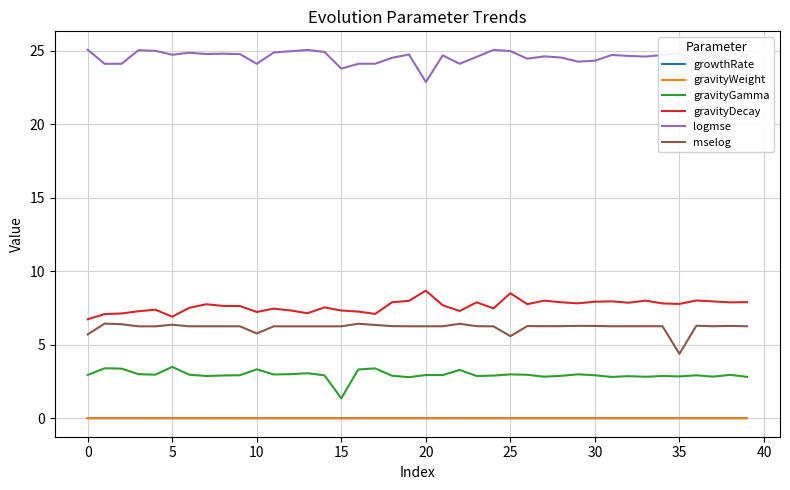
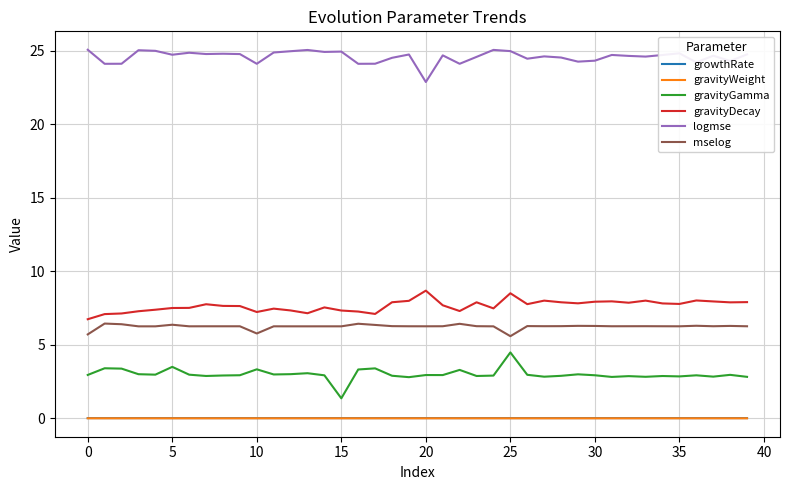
  {
    "gravityWeight": {
      "0": 0.0,
      "5": 0.0,
      "10": 0.0,
      "15": 0.0,
      "20": 0.0,
      "25": 0.0,
      "30": 0.0,
      "35": 0.0
    },
    "gravityGamma": {
      "0": 3.0,
      "5": 3.5,
      "10": 3.3,
      "15": 1.4,
      "20": 2.9,
-     "25": 3.0,
+     "25": 4.5,
      "30": 2.9,
      "35": 2.9
    },
    "gravityDecay": {
      "0": 6.7,
-     "5": 6.9,
+     "5": 7.5,
      "10": 7.2,
      "15": 7.3,
      "20": 8.7,
      "25": 8.5,
      "30": 7.9,
      "35": 7.8
    },
    "logmse": {
      "0": 25.1,
      "5": 24.7,
      "10": 24.1,
-     "15": 23.8,
+     "15": 25.0,
      "20": 22.9,
      "25": 25.0,
      "30": 24.3
    },
    "mselog": {
      "0": 5.7,
      "5": 6.4,
      "10": 5.8,
      "15": 6.3,
      "20": 6.3,
      "25": 5.6,
      "30": 6.3,
-     "35": 4.4
+     "35": 6.3
    }
  }
